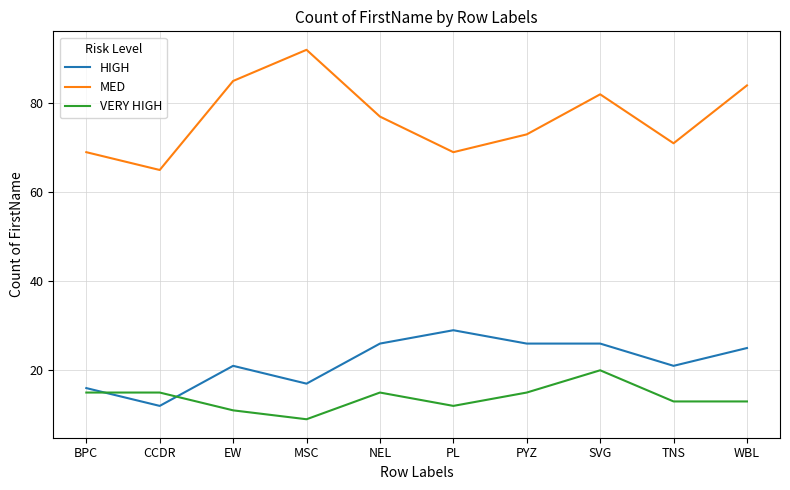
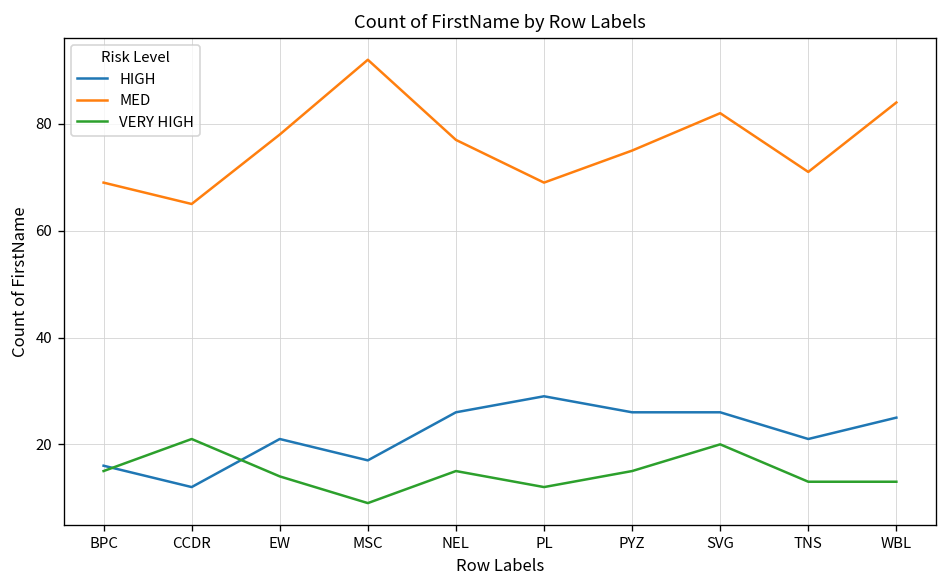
  {
    "HIGH": {
      "BPC": 16,
      "CCDR": 12,
      "EW": 21,
      "MSC": 17,
      "NEL": 26,
      "PL": 29,
      "PYZ": 26,
      "SVG": 26,
      "TNS": 21,
      "WBL": 25
    },
    "MED": {
      "BPC": 69,
      "CCDR": 65,
-     "EW": 85,
+     "EW": 78,
      "MSC": 92,
      "NEL": 77,
      "PL": 69,
-     "PYZ": 73,
+     "PYZ": 75,
      "SVG": 82,
      "TNS": 71,
      "WBL": 84
    },
    "VERY HIGH": {
      "BPC": 15,
-     "CCDR": 15,
-     "EW": 11,
+     "CCDR": 21,
+     "EW": 14,
      "MSC": 9,
      "NEL": 15,
      "PL": 12,
      "PYZ": 15,
      "SVG": 20,
      "TNS": 13,
      "WBL": 13
    }
  }
